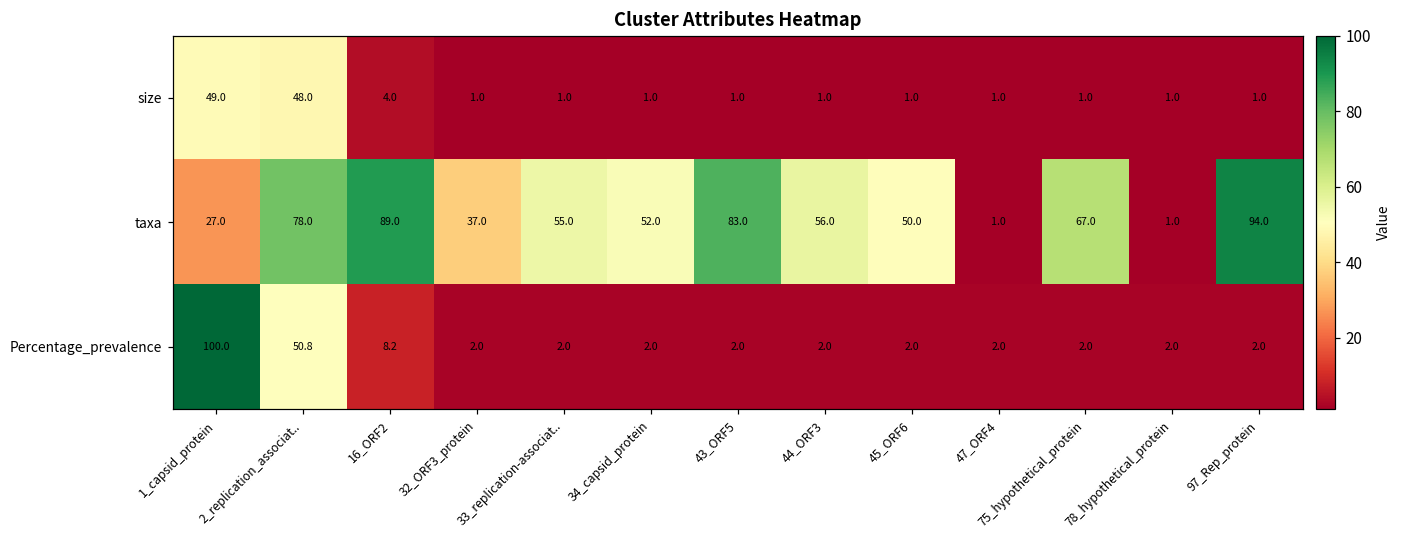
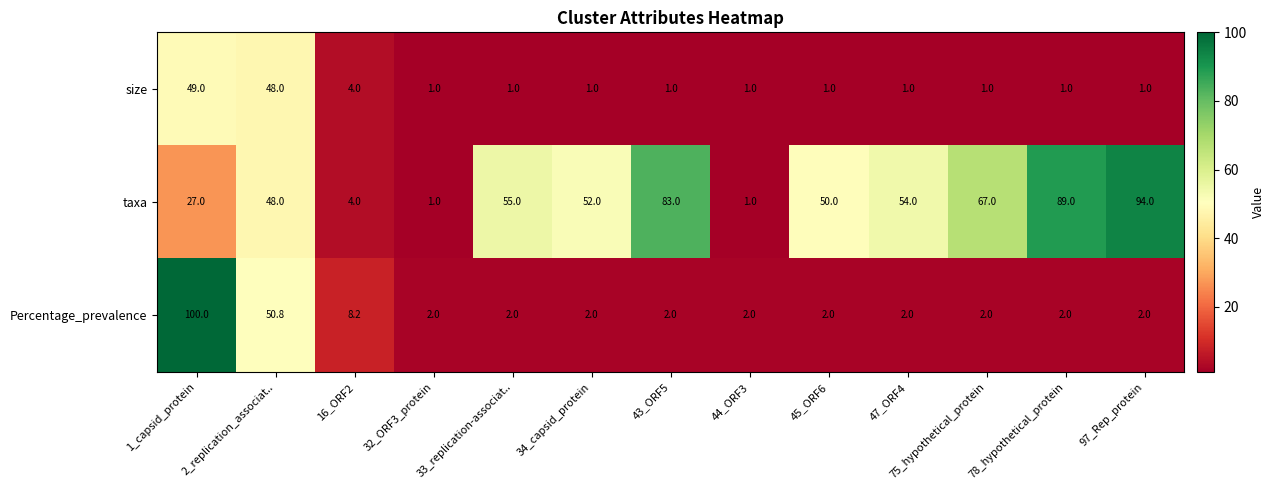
  {
    "size": {
      "1_capsid_protein": 49.0,
      "2_replication_associat..": 48.0,
      "16_ORF2": 4.0,
      "32_ORF3_protein": 1.0,
      "33_replication-associat..": 1.0,
      "34_capsid_protein": 1.0,
      "43_ORF5": 1.0,
      "44_ORF3": 1.0,
      "45_ORF6": 1.0,
      "47_ORF4": 1.0,
      "75_hypothetical_protein": 1.0,
      "78_hypothetical_protein": 1.0,
      "97_Rep_protein": 1.0
    },
    "taxa": {
      "1_capsid_protein": 27.0,
-     "2_replication_associat..": 78.0,
-     "16_ORF2": 89.0,
-     "32_ORF3_protein": 37.0,
+     "2_replication_associat..": 48.0,
+     "16_ORF2": 4.0,
+     "32_ORF3_protein": 1.0,
      "33_replication-associat..": 55.0,
      "34_capsid_protein": 52.0,
      "43_ORF5": 83.0,
-     "44_ORF3": 56.0,
+     "44_ORF3": 1.0,
      "45_ORF6": 50.0,
-     "47_ORF4": 1.0,
+     "47_ORF4": 54.0,
      "75_hypothetical_protein": 67.0,
-     "78_hypothetical_protein": 1.0,
+     "78_hypothetical_protein": 89.0,
      "97_Rep_protein": 94.0
    },
    "Percentage_prevalence": {
      "1_capsid_protein": 100.0,
      "2_replication_associat..": 50.8,
      "16_ORF2": 8.2,
      "32_ORF3_protein": 2.0,
      "33_replication-associat..": 2.0,
      "34_capsid_protein": 2.0,
      "43_ORF5": 2.0,
      "44_ORF3": 2.0,
      "45_ORF6": 2.0,
      "47_ORF4": 2.0,
      "75_hypothetical_protein": 2.0,
      "78_hypothetical_protein": 2.0,
      "97_Rep_protein": 2.0
    }
  }
